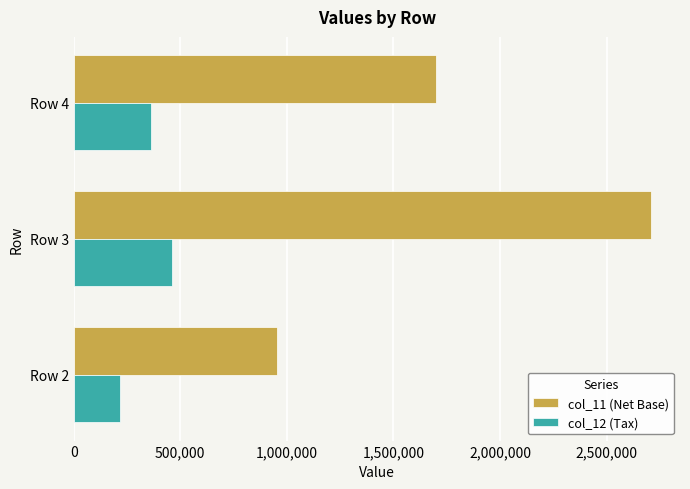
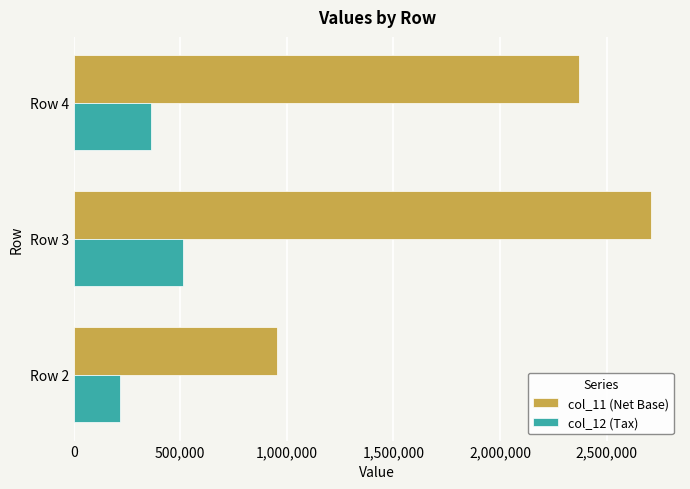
  {
    "col_11 (Net Base)": {
-     "Row 4": "1,700,000",
+     "Row 4": "2,370,000",
      "Row 3": "2,710,000",
      "Row 2": "960,000"
    },
    "col_12 (Tax)": {
      "Row 4": "360,000",
-     "Row 3": "460,000",
+     "Row 3": "510,000",
      "Row 2": "220,000"
    }
  }
